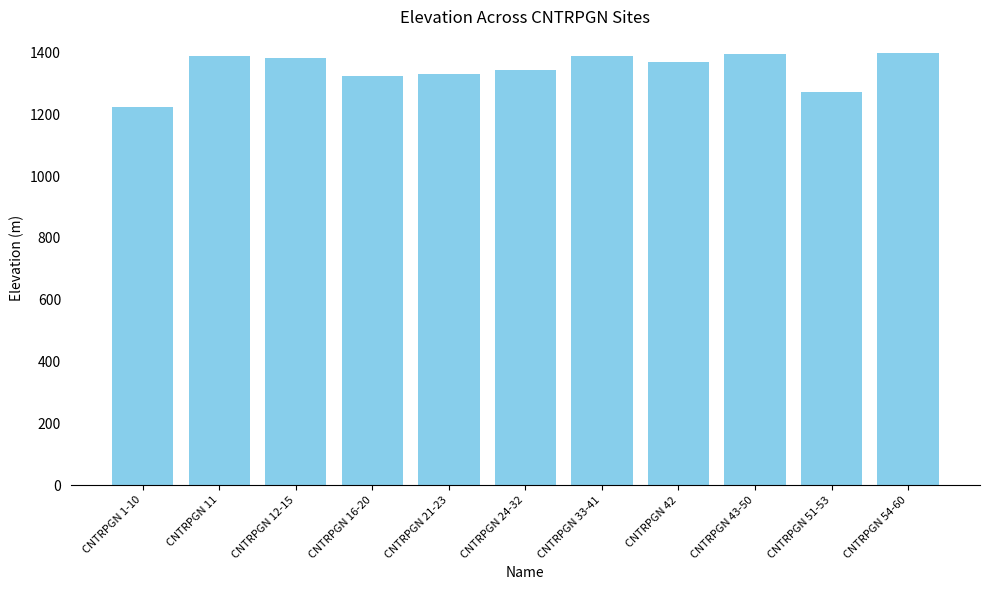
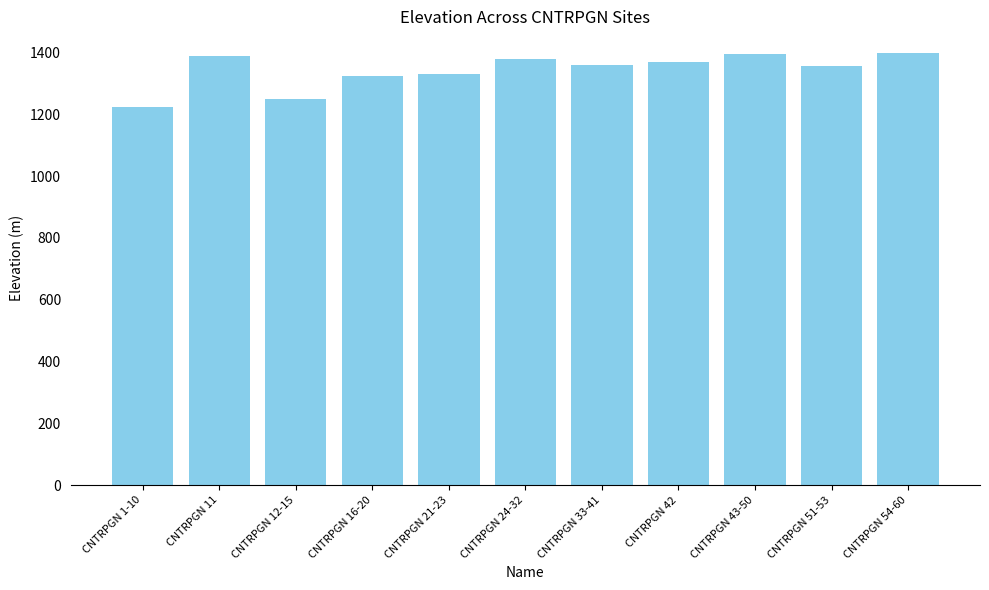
  {
    "CNTRPGN 1-10": 1220,
    "CNTRPGN 11": 1390,
-   "CNTRPGN 12-15": 1380,
+   "CNTRPGN 12-15": 1250,
    "CNTRPGN 16-20": 1320,
    "CNTRPGN 21-23": 1330,
-   "CNTRPGN 24-32": 1350,
-   "CNTRPGN 33-41": 1390,
+   "CNTRPGN 24-32": 1380,
+   "CNTRPGN 33-41": 1360,
    "CNTRPGN 42": 1370,
    "CNTRPGN 43-50": 1400,
-   "CNTRPGN 51-53": 1270,
+   "CNTRPGN 51-53": 1360,
    "CNTRPGN 54-60": 1400
  }
